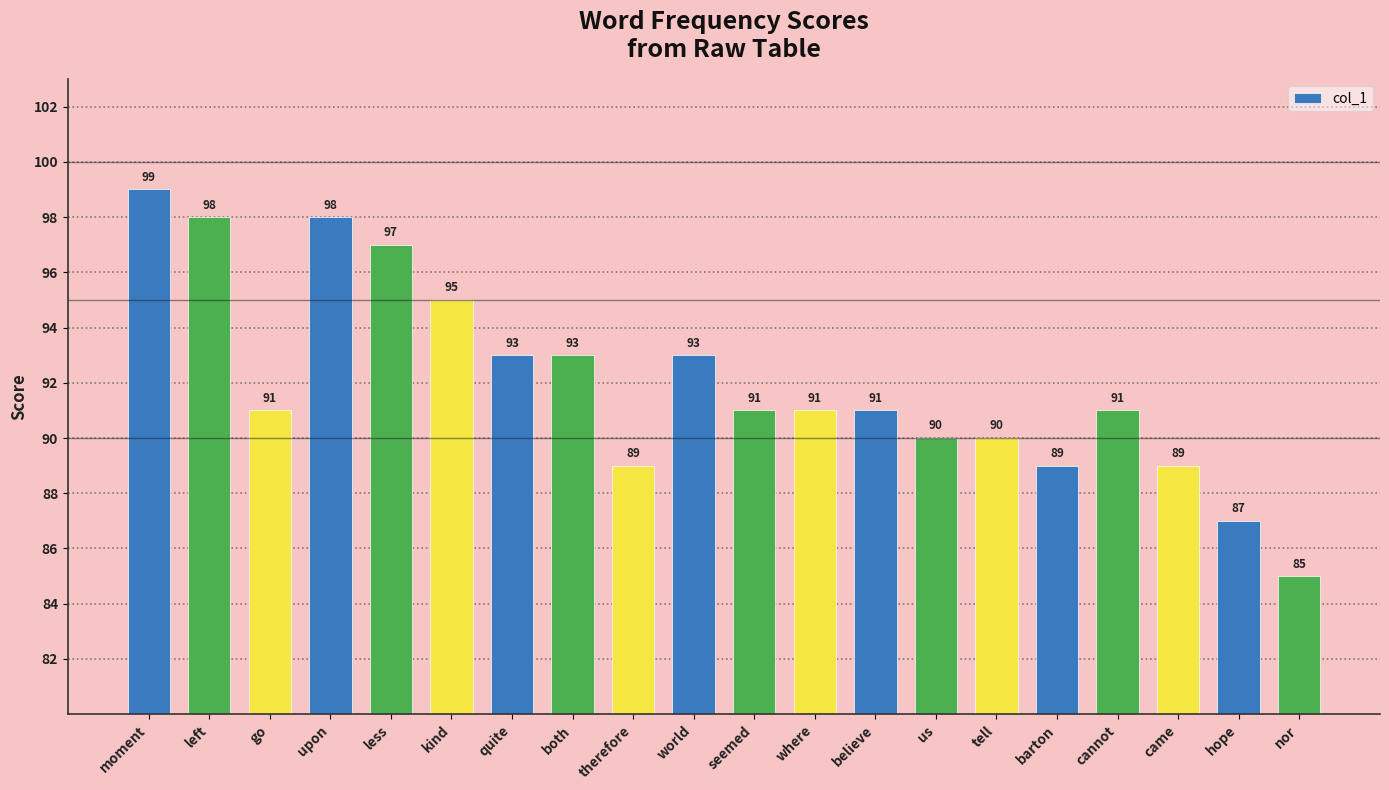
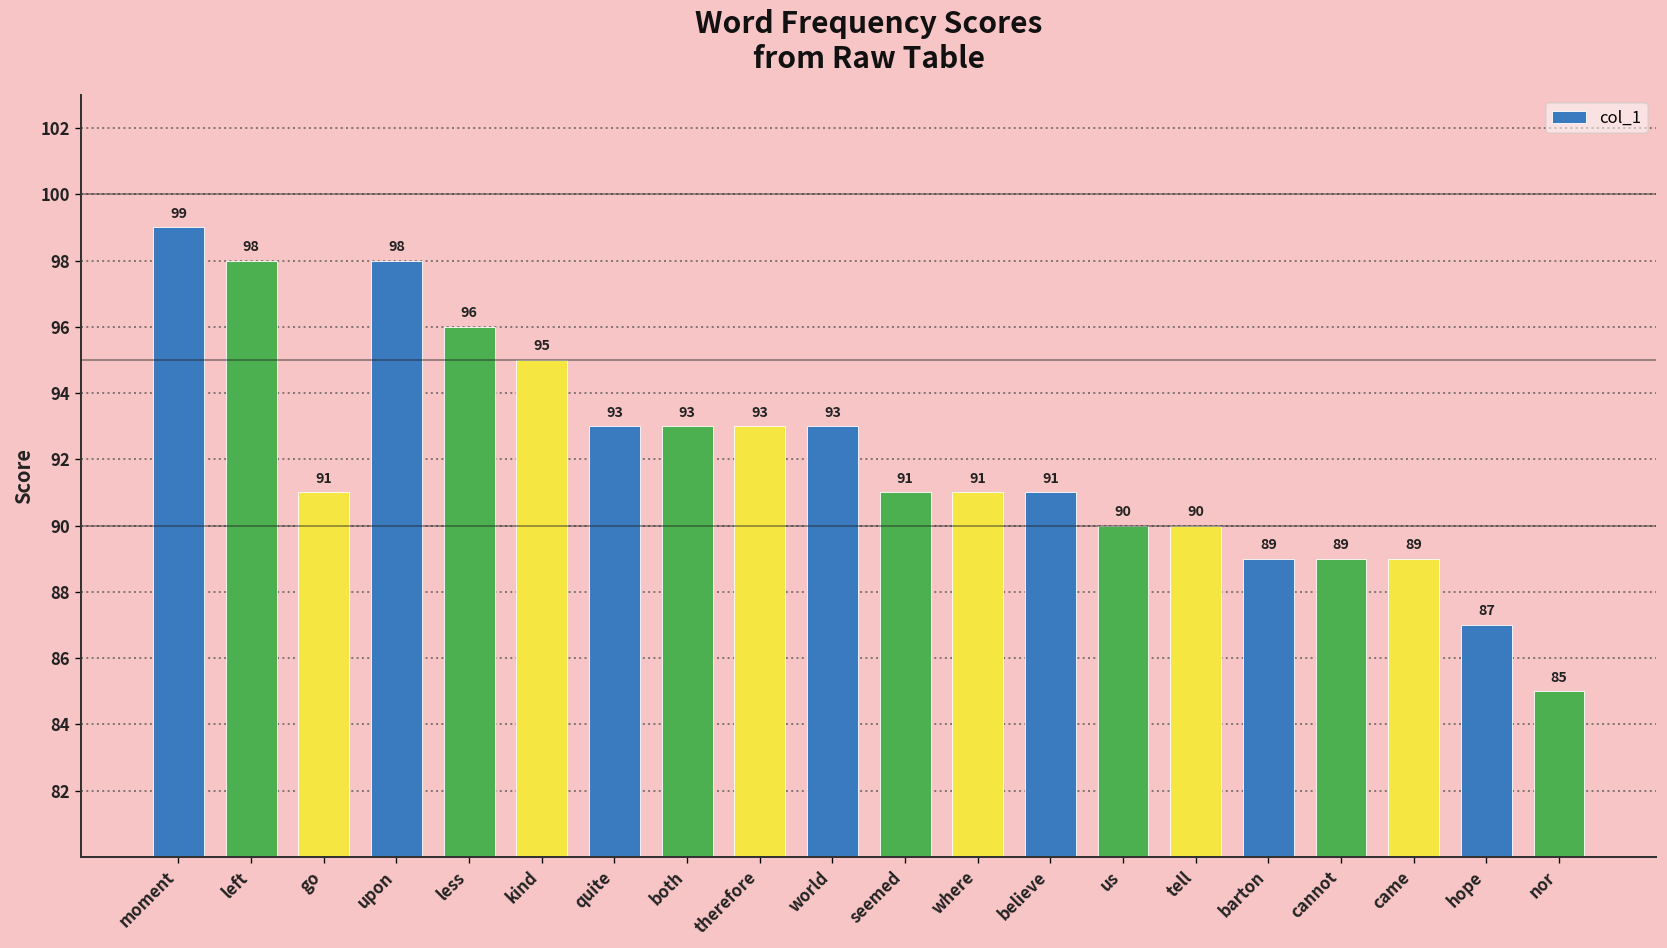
  {
    "moment": 99,
    "left": 98,
    "go": 91,
    "upon": 98,
-   "less": 97,
+   "less": 96,
    "kind": 95,
    "quite": 93,
    "both": 93,
-   "therefore": 89,
+   "therefore": 93,
    "world": 93,
    "seemed": 91,
    "where": 91,
    "believe": 91,
    "us": 90,
    "tell": 90,
    "barton": 89,
-   "cannot": 91,
+   "cannot": 89,
    "came": 89,
    "hope": 87,
    "nor": 85
  }
